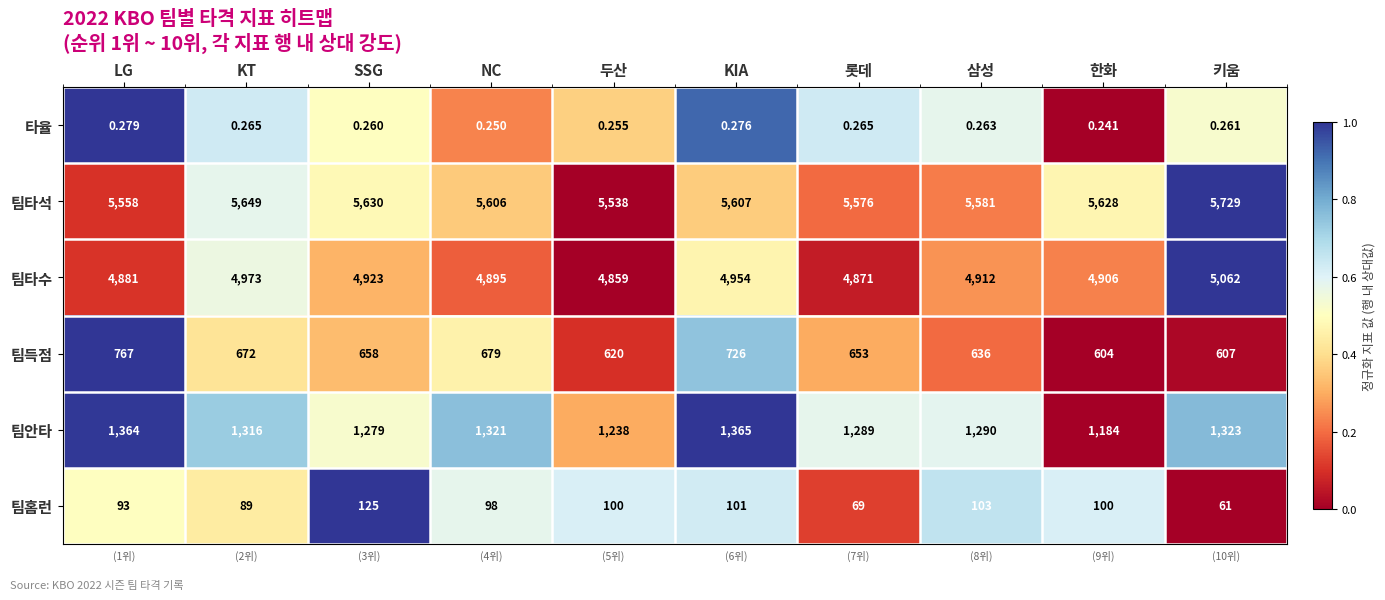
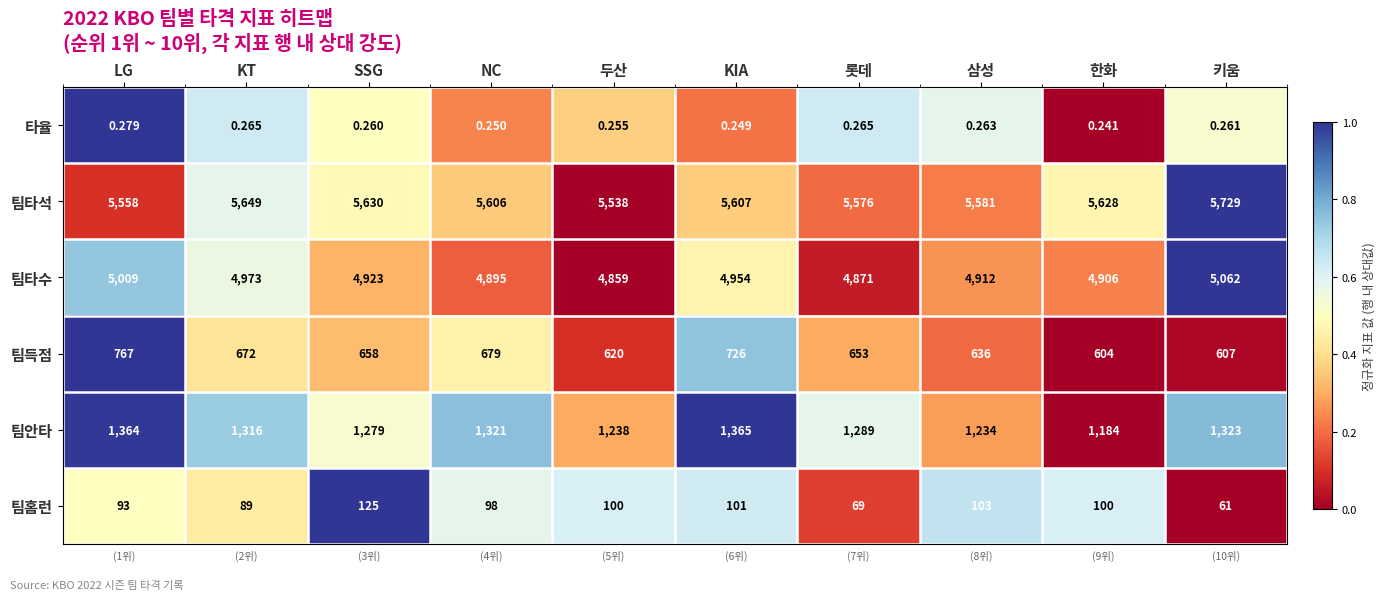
  {
    "타율": {
      "LG": "0.279",
      "KT": "0.265",
      "SSG": "0.260",
      "NC": "0.250",
      "두산": "0.255",
-     "KIA": "0.276",
+     "KIA": "0.249",
      "롯데": "0.265",
      "삼성": "0.263",
      "한화": "0.241",
      "키움": "0.261"
    },
    "팀타석": {
      "LG": "5,558",
      "KT": "5,649",
      "SSG": "5,630",
      "NC": "5,606",
      "두산": "5,538",
      "KIA": "5,607",
      "롯데": "5,576",
      "삼성": "5,581",
      "한화": "5,628",
      "키움": "5,729"
    },
    "팀타수": {
-     "LG": "4,881",
+     "LG": "5,009",
      "KT": "4,973",
      "SSG": "4,923",
      "NC": "4,895",
      "두산": "4,859",
      "KIA": "4,954",
      "롯데": "4,871",
      "삼성": "4,912",
      "한화": "4,906",
      "키움": "5,062"
    },
    "팀득점": {
      "LG": "767",
      "KT": "672",
      "SSG": "658",
      "NC": "679",
      "두산": "620",
      "KIA": "726",
      "롯데": "653",
      "삼성": "636",
      "한화": "604",
      "키움": "607"
    },
    "팀안타": {
      "LG": "1,364",
      "KT": "1,316",
      "SSG": "1,279",
      "NC": "1,321",
      "두산": "1,238",
      "KIA": "1,365",
      "롯데": "1,289",
-     "삼성": "1,290",
+     "삼성": "1,234",
      "한화": "1,184",
      "키움": "1,323"
    },
    "팀홈런": {
      "LG": "93",
      "KT": "89",
      "SSG": "125",
      "NC": "98",
      "두산": "100",
      "KIA": "101",
      "롯데": "69",
      "삼성": "103",
      "한화": "100",
      "키움": "61"
    }
  }
